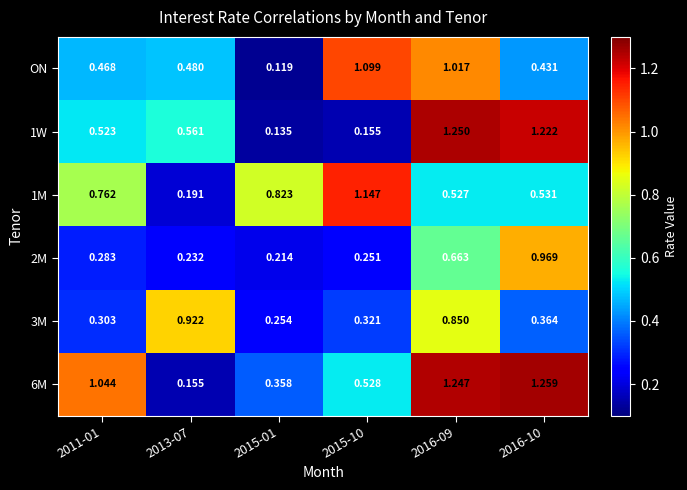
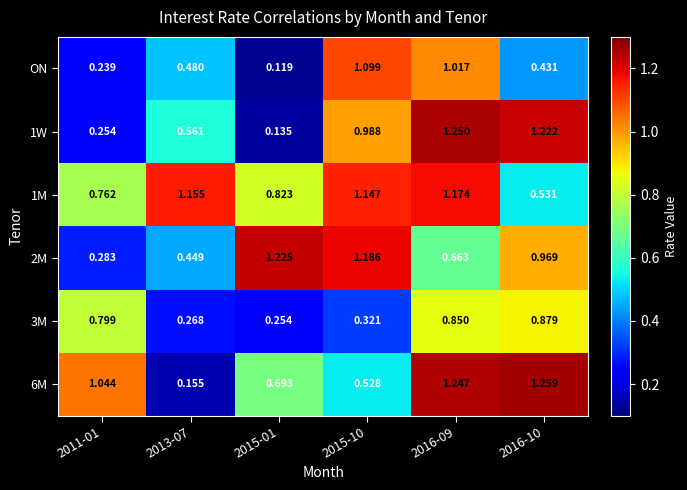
  {
    "ON": {
-     "2011-01": 0.468,
+     "2011-01": 0.239,
      "2013-07": 0.480,
      "2015-01": 0.119,
      "2015-10": 1.099,
      "2016-09": 1.017,
      "2016-10": 0.431
    },
    "1W": {
-     "2011-01": 0.523,
+     "2011-01": 0.254,
      "2013-07": 0.561,
      "2015-01": 0.135,
-     "2015-10": 0.155,
+     "2015-10": 0.988,
      "2016-09": 1.250,
      "2016-10": 1.222
    },
    "1M": {
      "2011-01": 0.762,
-     "2013-07": 0.191,
+     "2013-07": 1.155,
      "2015-01": 0.823,
      "2015-10": 1.147,
-     "2016-09": 0.527,
+     "2016-09": 1.174,
      "2016-10": 0.531
    },
    "2M": {
      "2011-01": 0.283,
-     "2013-07": 0.232,
-     "2015-01": 0.214,
-     "2015-10": 0.251,
+     "2013-07": 0.449,
+     "2015-01": 1.225,
+     "2015-10": 1.186,
      "2016-09": 0.663,
      "2016-10": 0.969
    },
    "3M": {
-     "2011-01": 0.303,
-     "2013-07": 0.922,
+     "2011-01": 0.799,
+     "2013-07": 0.268,
      "2015-01": 0.254,
      "2015-10": 0.321,
      "2016-09": 0.850,
-     "2016-10": 0.364
+     "2016-10": 0.879
    },
    "6M": {
      "2011-01": 1.044,
      "2013-07": 0.155,
-     "2015-01": 0.358,
+     "2015-01": 0.693,
      "2015-10": 0.528,
      "2016-09": 1.247,
      "2016-10": 1.259
    }
  }
